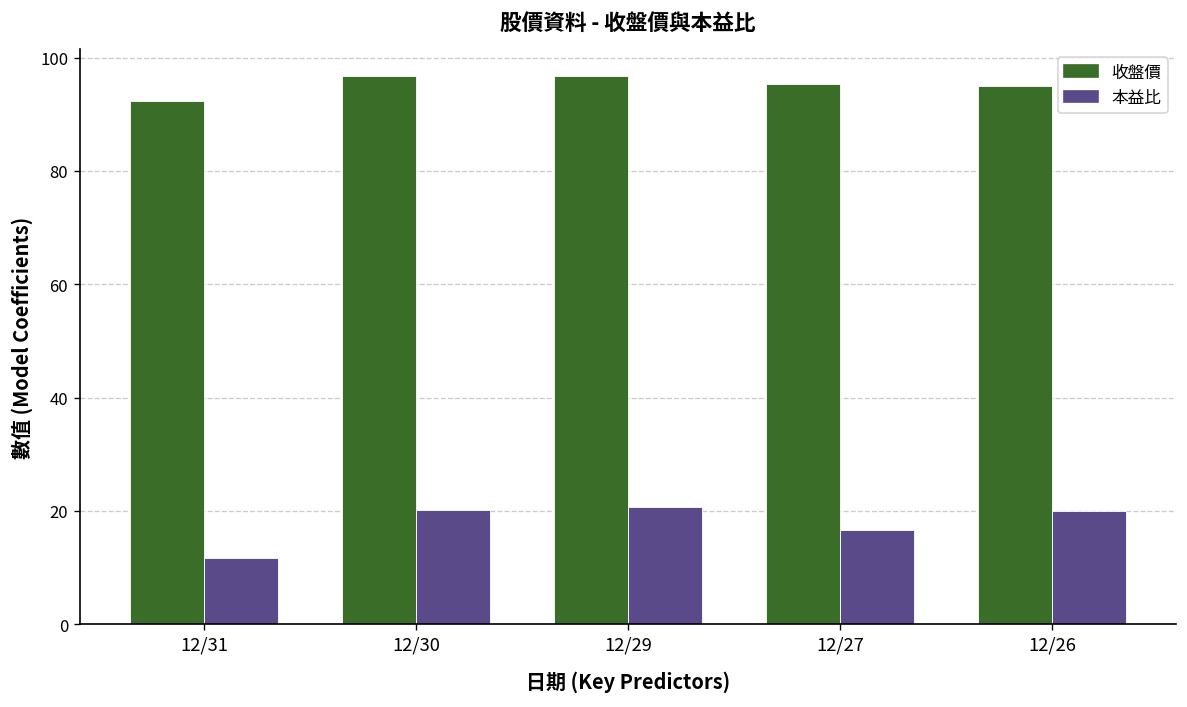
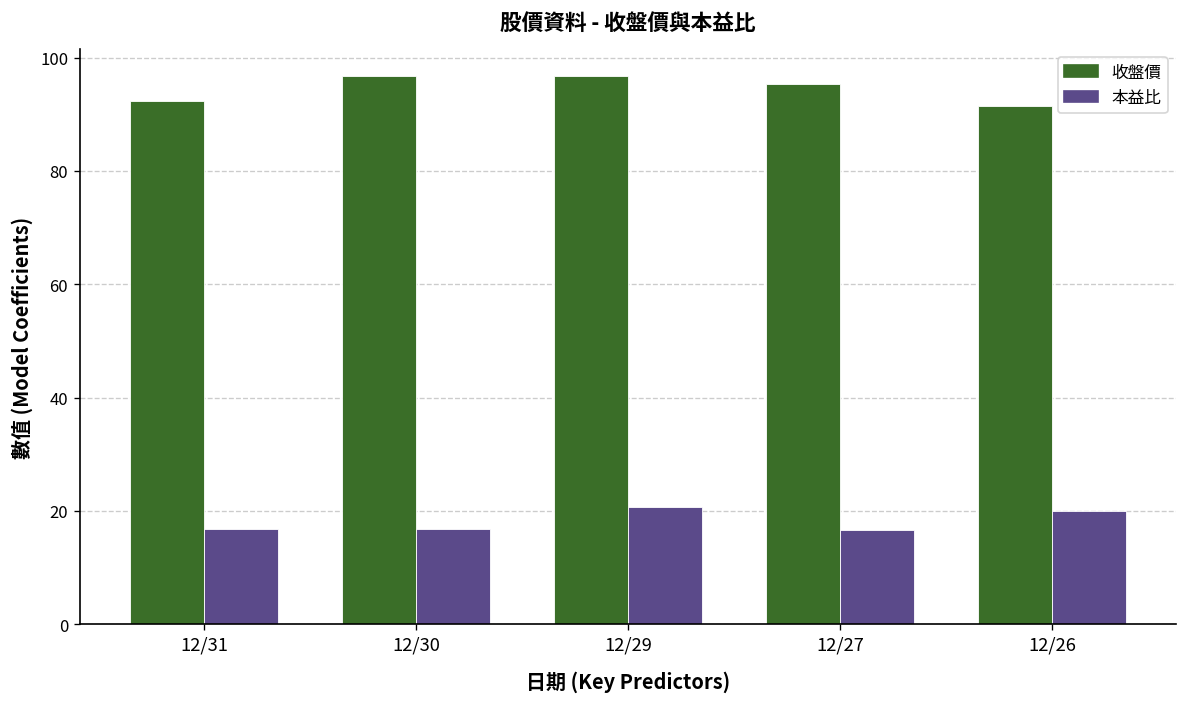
  {
    "收盤價": {
      "12/31": 92,
      "12/30": 97,
      "12/29": 97,
      "12/27": 95,
-     "12/26": 95
+     "12/26": 92
    },
    "本益比": {
-     "12/31": 12,
-     "12/30": 20,
+     "12/31": 17,
+     "12/30": 17,
      "12/29": 21,
      "12/27": 17,
      "12/26": 20
    }
  }
